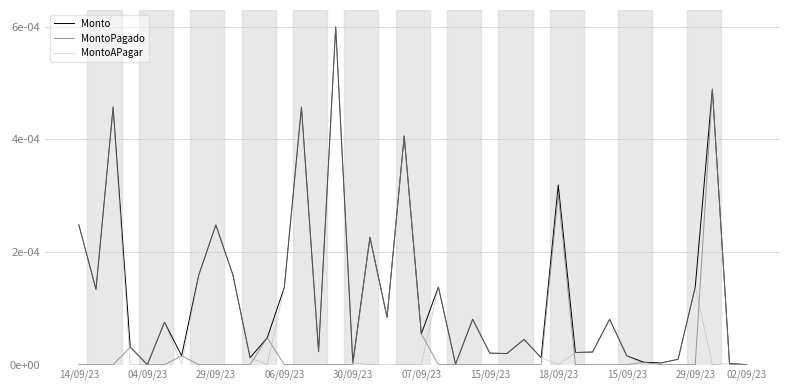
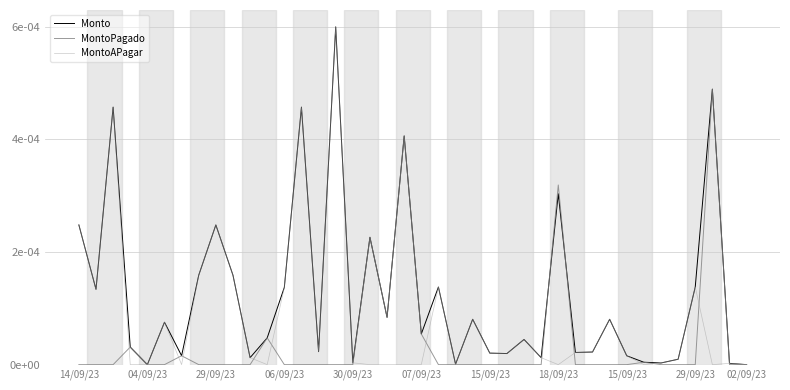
  {
    "Monto": {
-     "18/09/23": 0.00032
+     "18/09/23": 0.00030
    },
    "MontoPagado": {
-     "18/09/23": 0.00030
+     "18/09/23": 0.00032
    },
    "MontoAPagar": {
      "18/09/23": 0.00000
    }
  }
